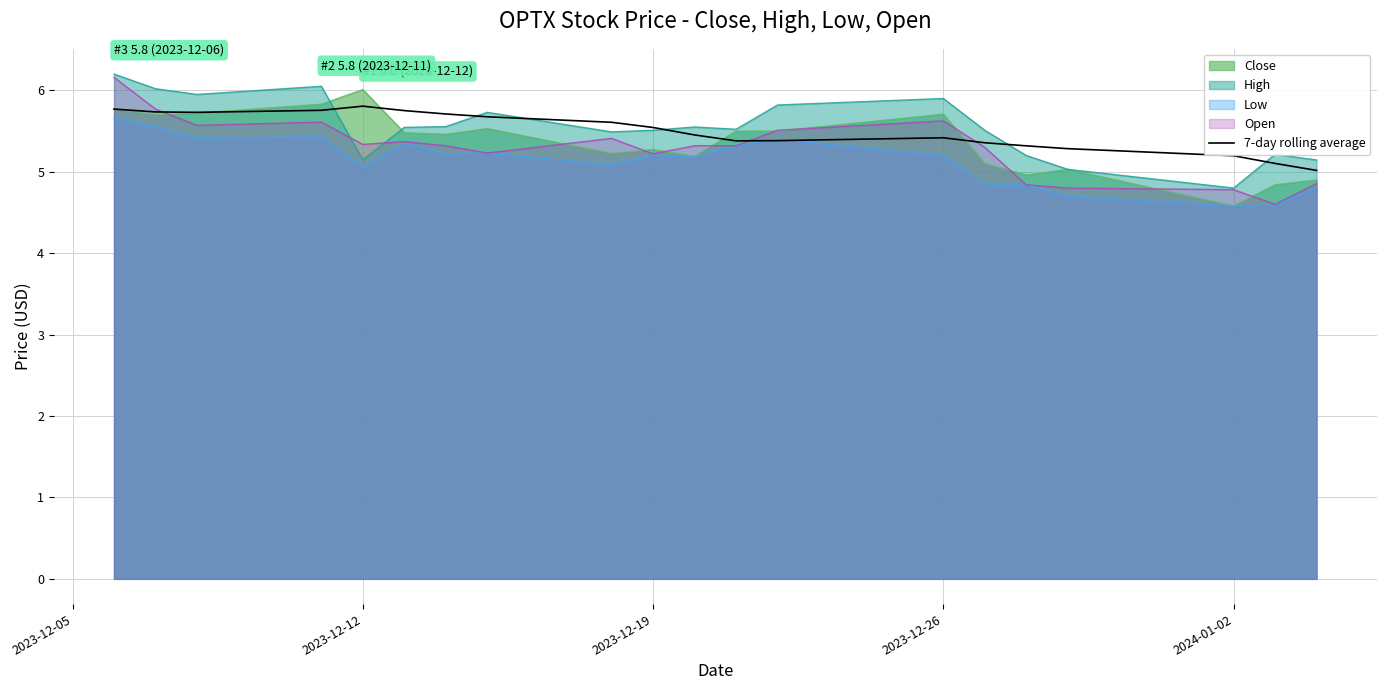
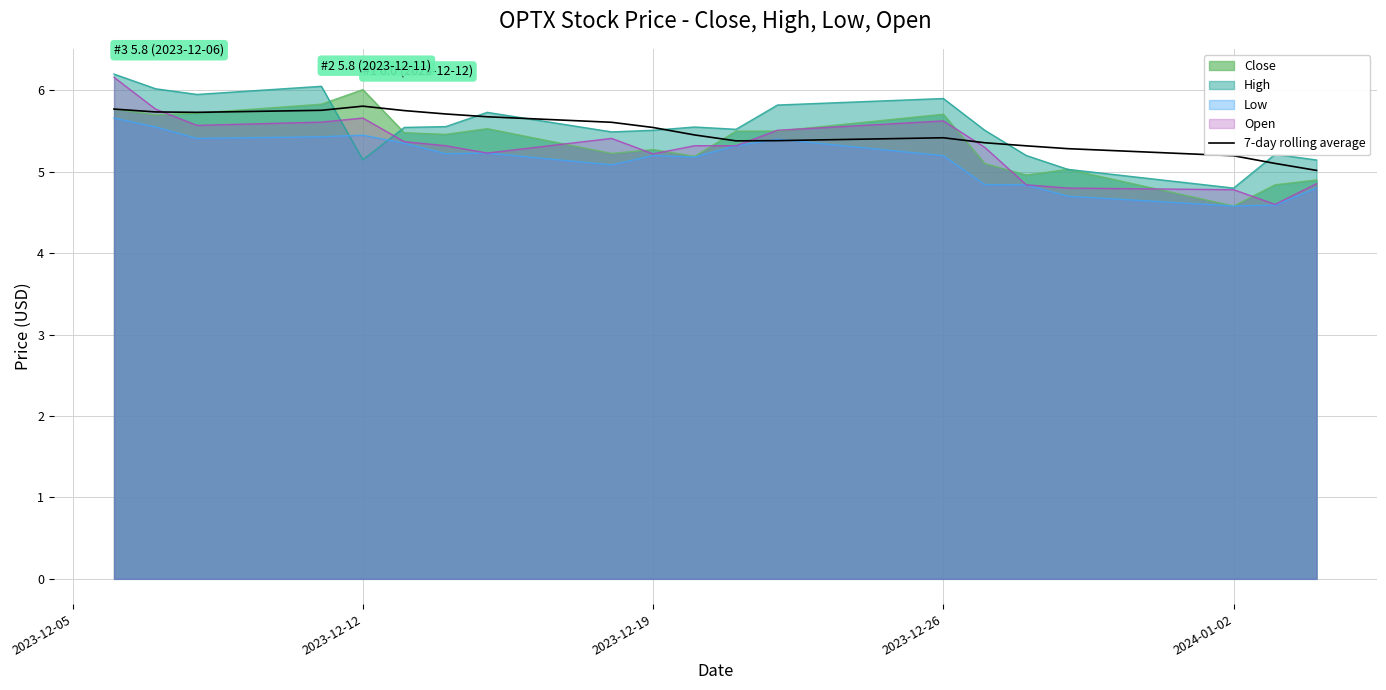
  {
    "Close": {
      "2023-12-19": 5.3,
      "2023-12-26": 5.7
    },
    "High": {
      "2023-12-12": 5.1,
      "2023-12-19": 5.5,
      "2023-12-26": 5.9
    },
    "Low": {
-     "2023-12-12": 5.1,
+     "2023-12-12": 5.4,
      "2023-12-26": 5.2
    },
    "Open": {
-     "2023-12-12": 5.3,
+     "2023-12-12": 5.7,
      "2023-12-26": 5.6
    },
    "7-day rolling average": {
      "2023-12-12": 5.8,
      "2023-12-19": 5.5,
      "2023-12-26": 5.4,
      "2024-01-02": 5.2
    }
  }
